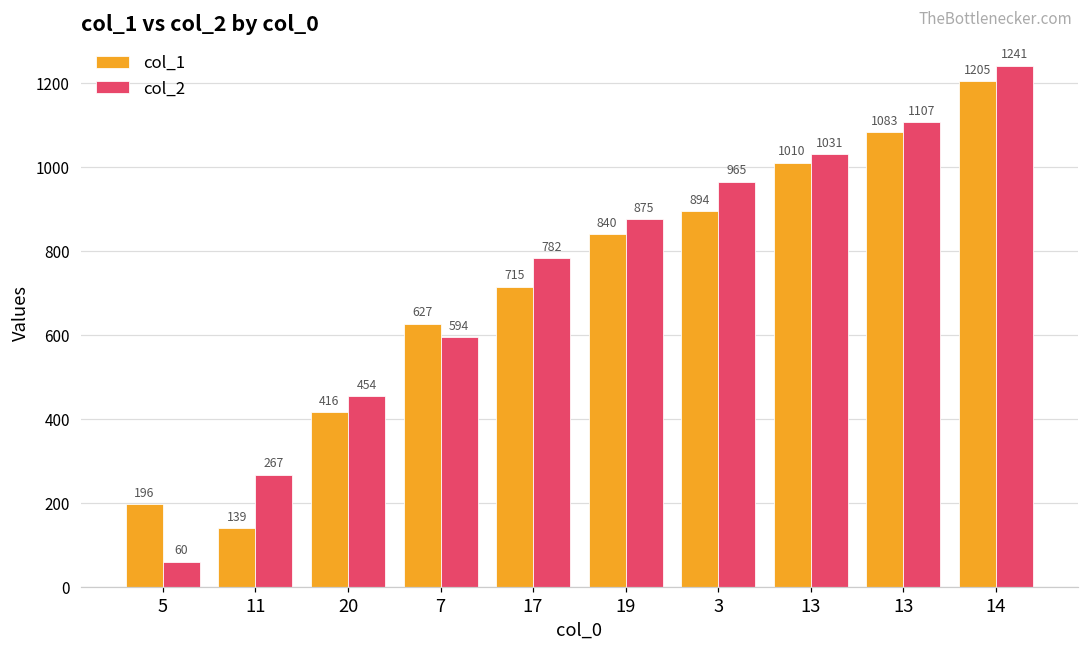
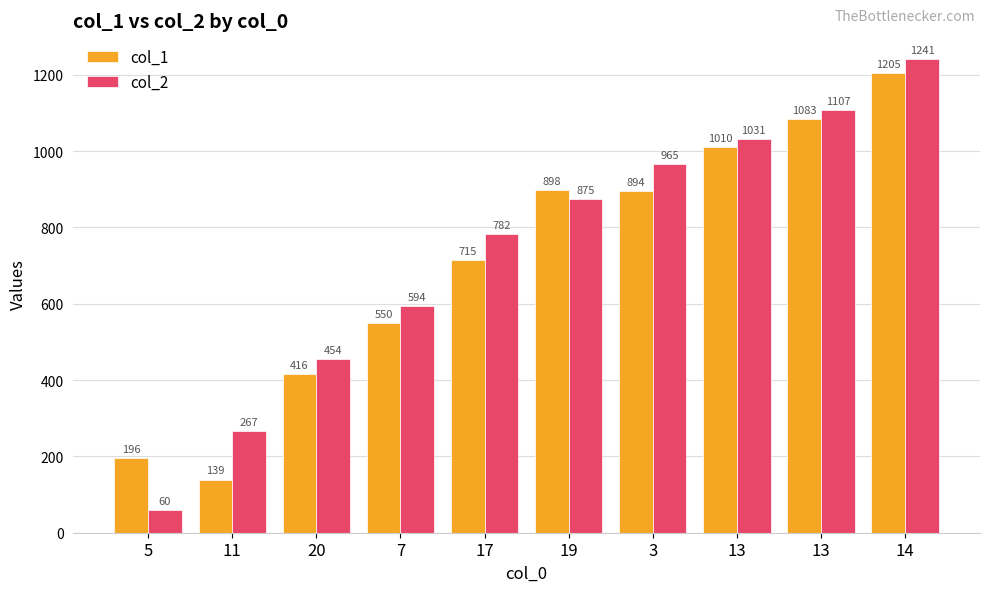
  {
    "col_1": {
      "5": 196,
      "11": 139,
      "20": 416,
-     "7": 627,
+     "7": 550,
      "17": 715,
-     "19": 840,
+     "19": 898,
      "3": 894,
      "14": 1205
    },
    "col_2": {
      "5": 60,
      "11": 267,
      "20": 454,
      "7": 594,
      "17": 782,
      "19": 875,
      "3": 965,
      "14": 1241
    }
  }
